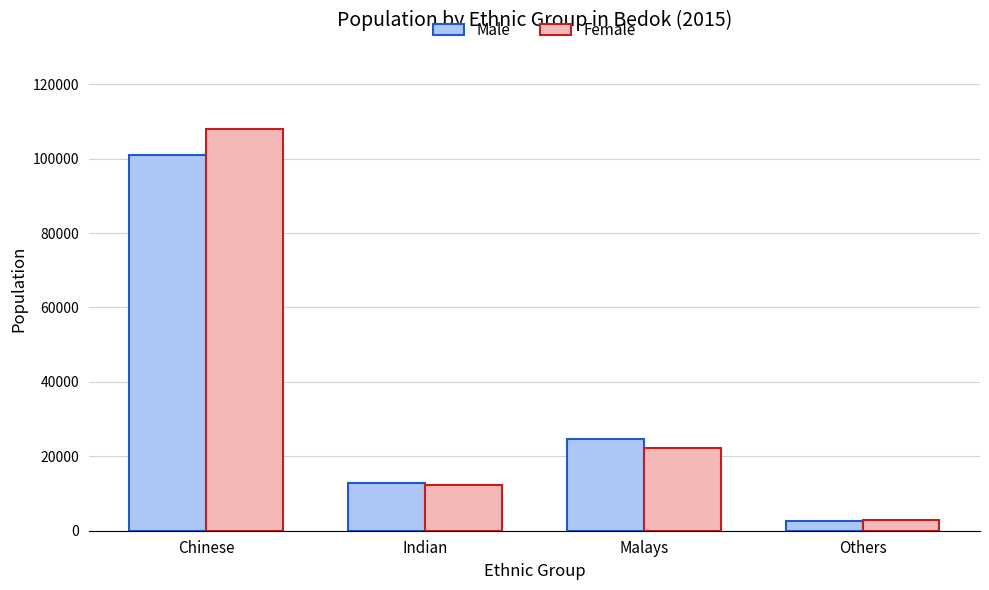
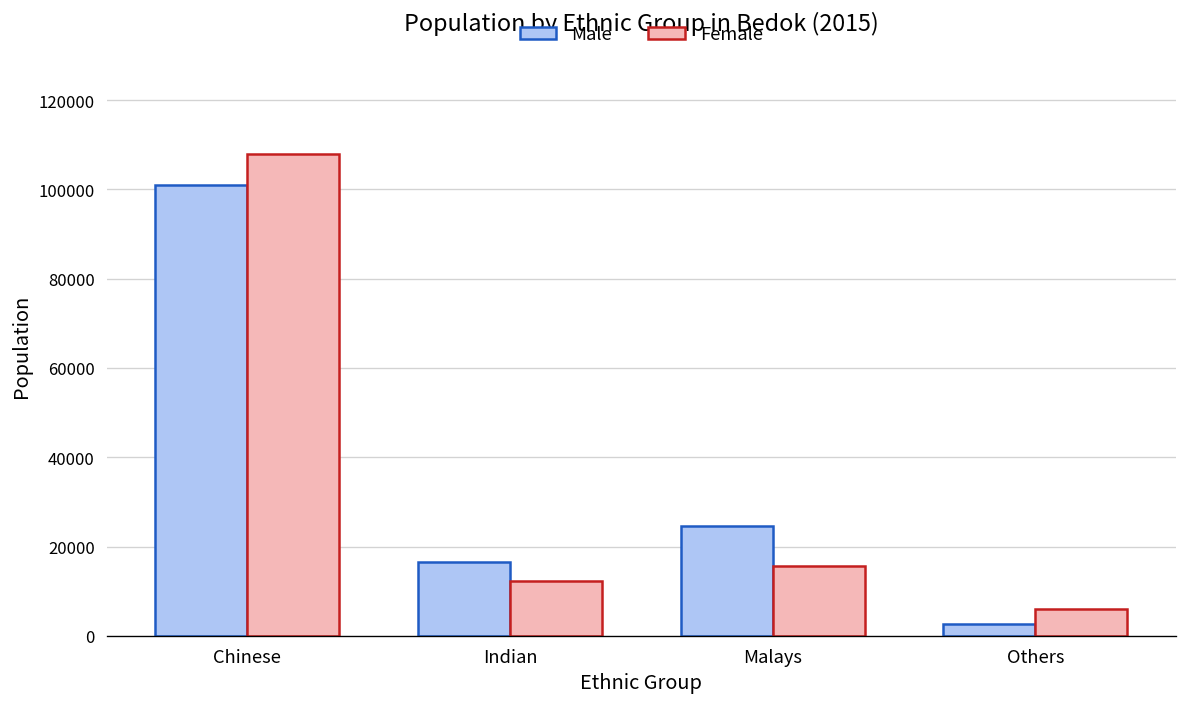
  {
    "Male": {
      "Chinese": 101000,
-     "Indian": 13000,
+     "Indian": 17000,
      "Malays": 25000,
      "Others": 3000
    },
    "Female": {
      "Chinese": 108000,
      "Indian": 12000,
-     "Malays": 22000,
-     "Others": 3000
+     "Malays": 16000,
+     "Others": 6000
    }
  }
